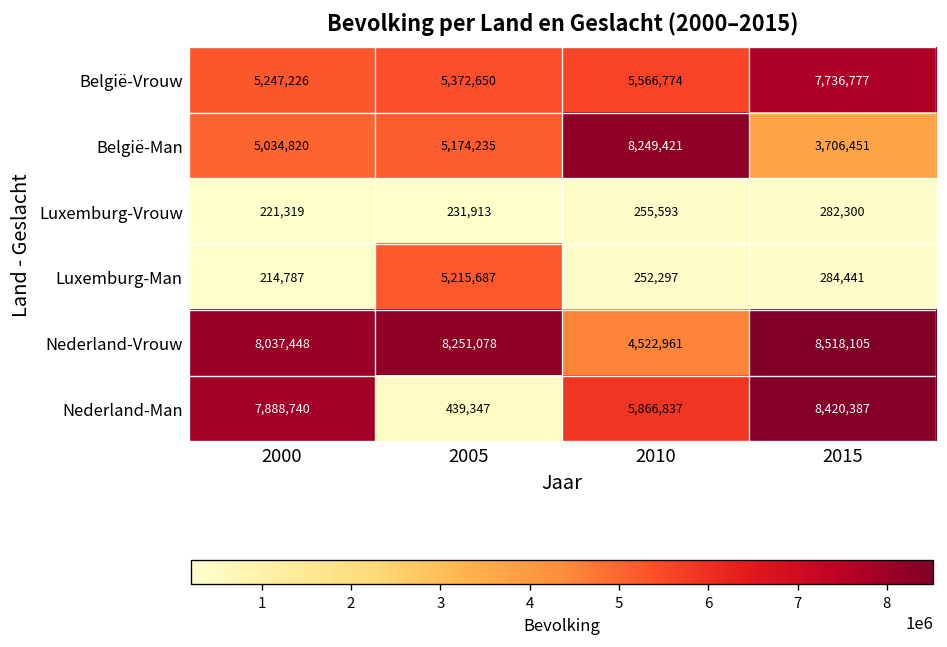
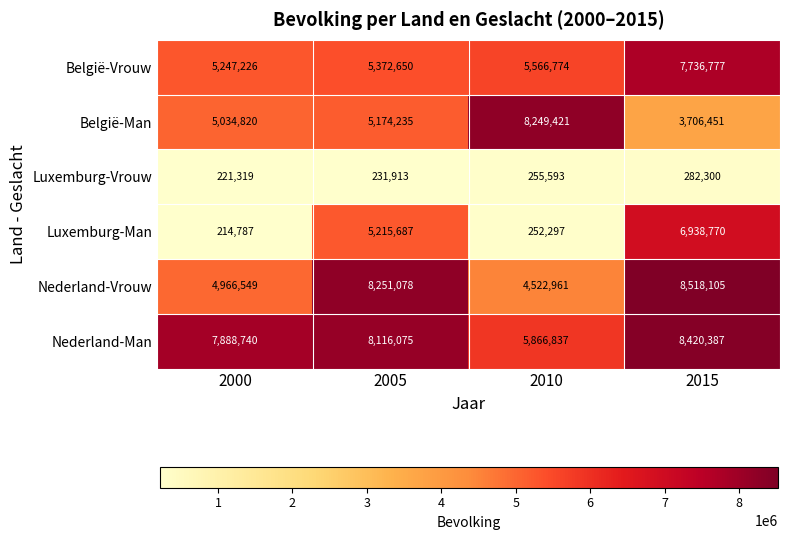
  {
    "België-Vrouw": {
      "2000": "5,247,226",
      "2005": "5,372,650",
      "2010": "5,566,774",
      "2015": "7,736,777"
    },
    "België-Man": {
      "2000": "5,034,820",
      "2005": "5,174,235",
      "2010": "8,249,421",
      "2015": "3,706,451"
    },
    "Luxemburg-Vrouw": {
      "2000": "221,319",
      "2005": "231,913",
      "2010": "255,593",
      "2015": "282,300"
    },
    "Luxemburg-Man": {
      "2000": "214,787",
      "2005": "5,215,687",
      "2010": "252,297",
-     "2015": "284,441"
+     "2015": "6,938,770"
    },
    "Nederland-Vrouw": {
-     "2000": "8,037,448",
+     "2000": "4,966,549",
      "2005": "8,251,078",
      "2010": "4,522,961",
      "2015": "8,518,105"
    },
    "Nederland-Man": {
      "2000": "7,888,740",
-     "2005": "439,347",
+     "2005": "8,116,075",
      "2010": "5,866,837",
      "2015": "8,420,387"
    }
  }
